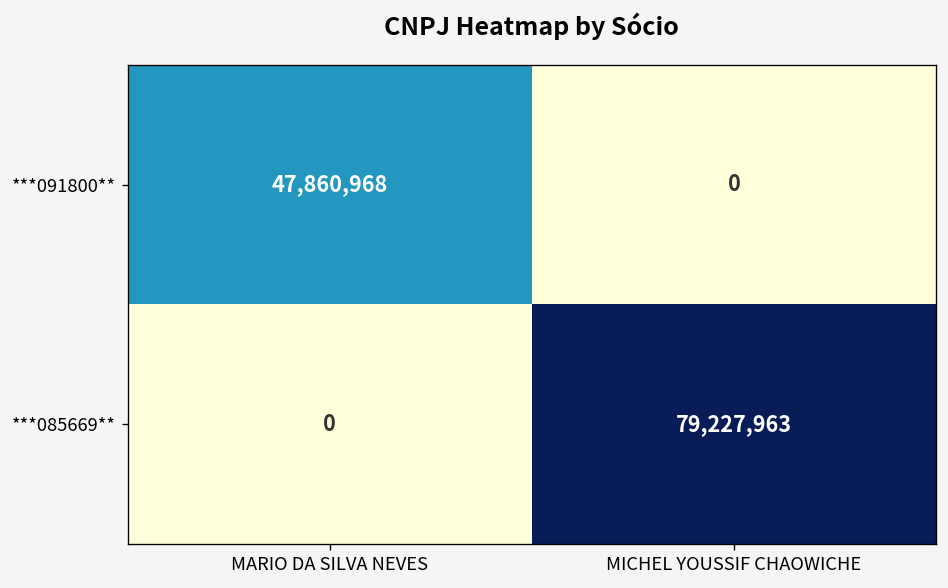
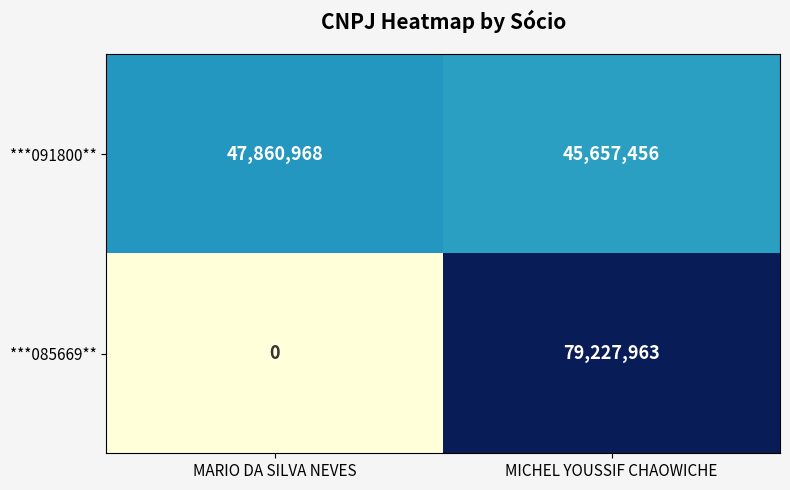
  {
    "***091800**": {
      "MARIO DA SILVA NEVES": "47,860,968",
-     "MICHEL YOUSSIF CHAOWICHE": "0"
+     "MICHEL YOUSSIF CHAOWICHE": "45,657,456"
    },
    "***085669**": {
      "MARIO DA SILVA NEVES": "0",
      "MICHEL YOUSSIF CHAOWICHE": "79,227,963"
    }
  }
